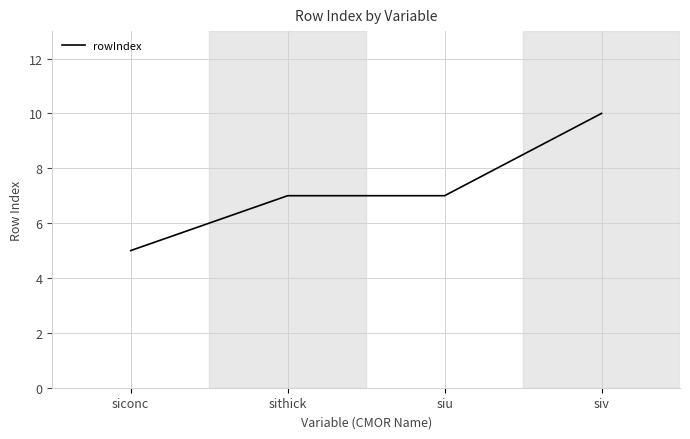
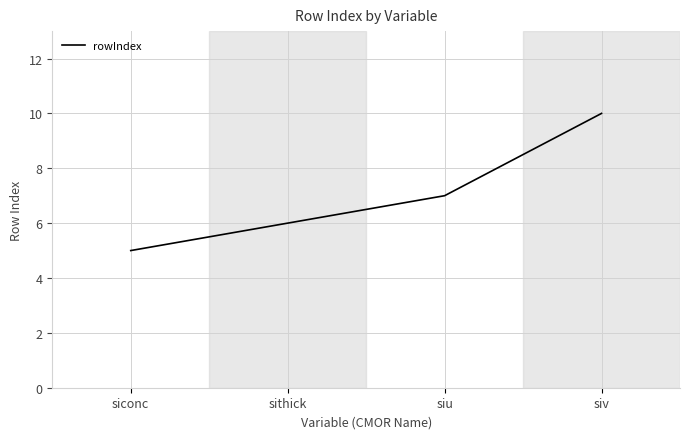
  {
    "siconc": 5,
-   "sithick": 7,
+   "sithick": 6,
    "siu": 7,
    "siv": 10
  }
